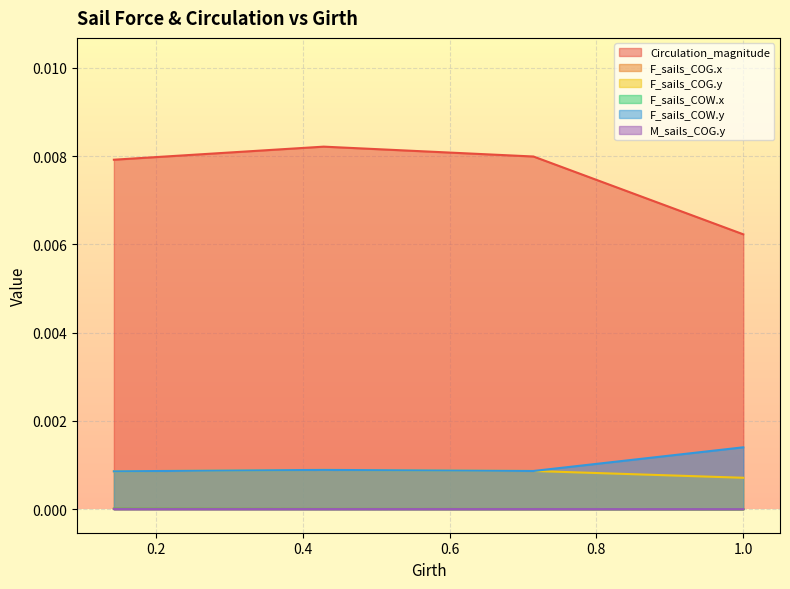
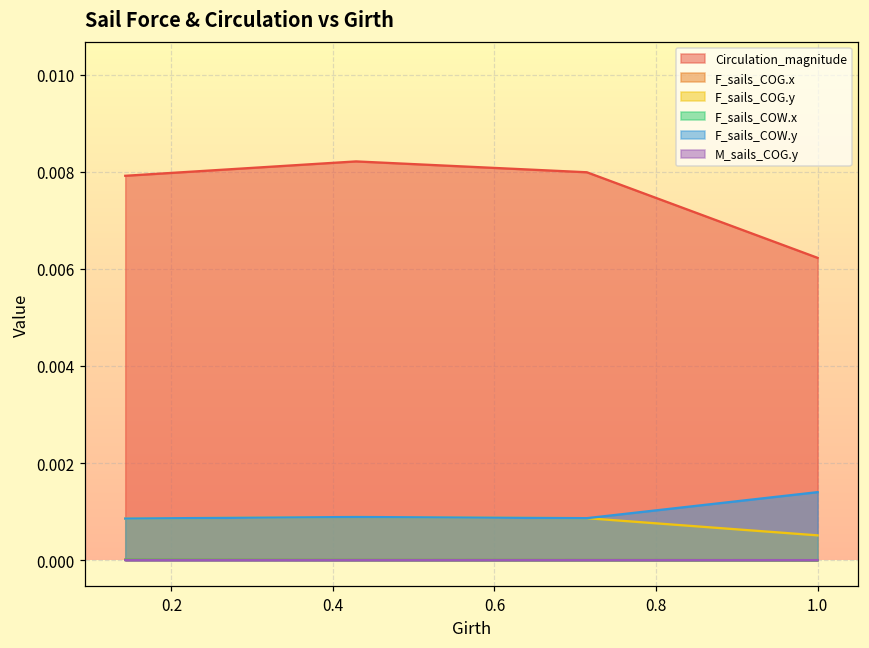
  {
    "Circulation_magnitude": {
      "1.0": 0.0062
    },
    "M_sails_COG.y": {
      "1.0": 0.0000
    },
    "F_sails_COG.y": {
-     "1.0": 0.0007
+     "1.0": 0.0005
    },
    "F_sails_COW.y": {
      "1.0": 0.0014
    }
  }
